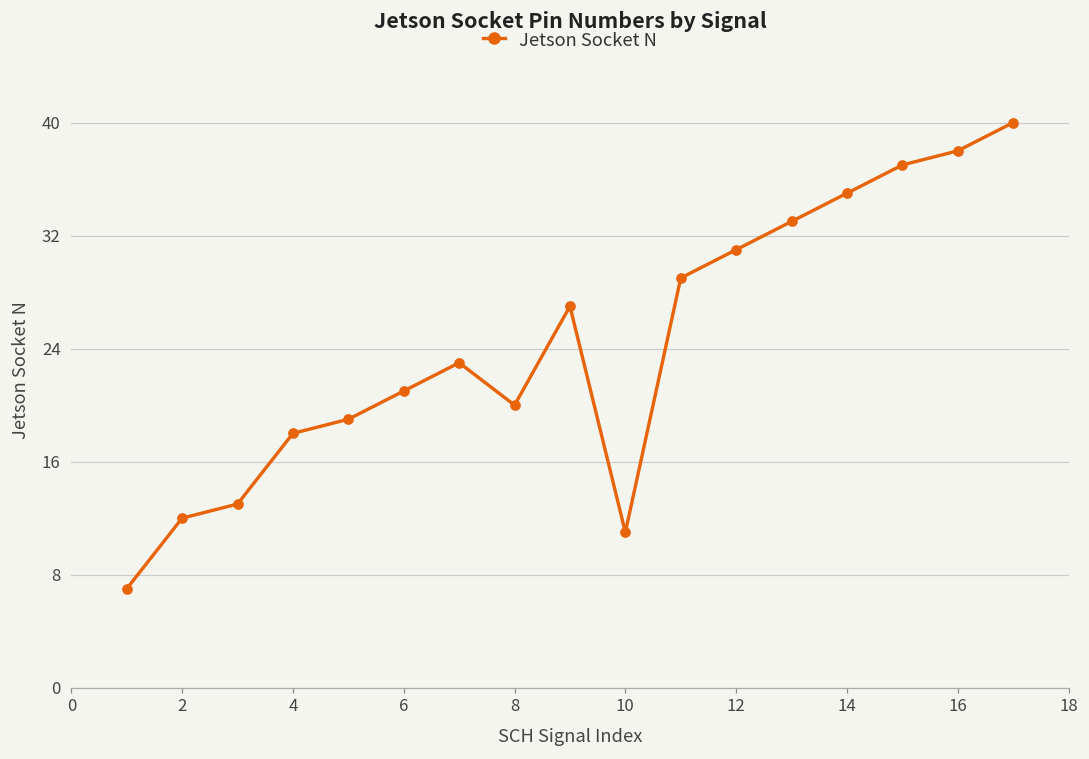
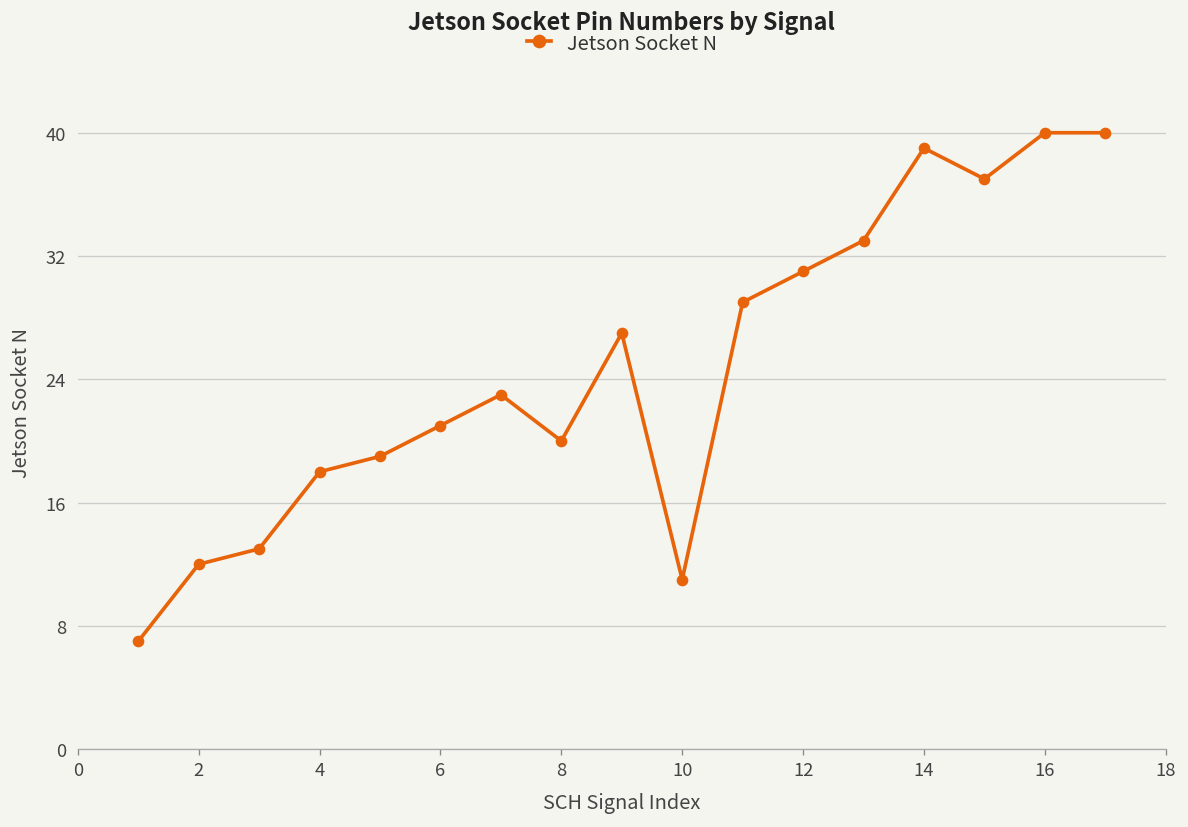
  {
    "2": 12,
    "4": 18,
    "6": 21,
    "8": 20,
    "10": 11,
    "12": 31,
-   "14": 35,
-   "16": 38
+   "14": 39,
+   "16": 40
  }
